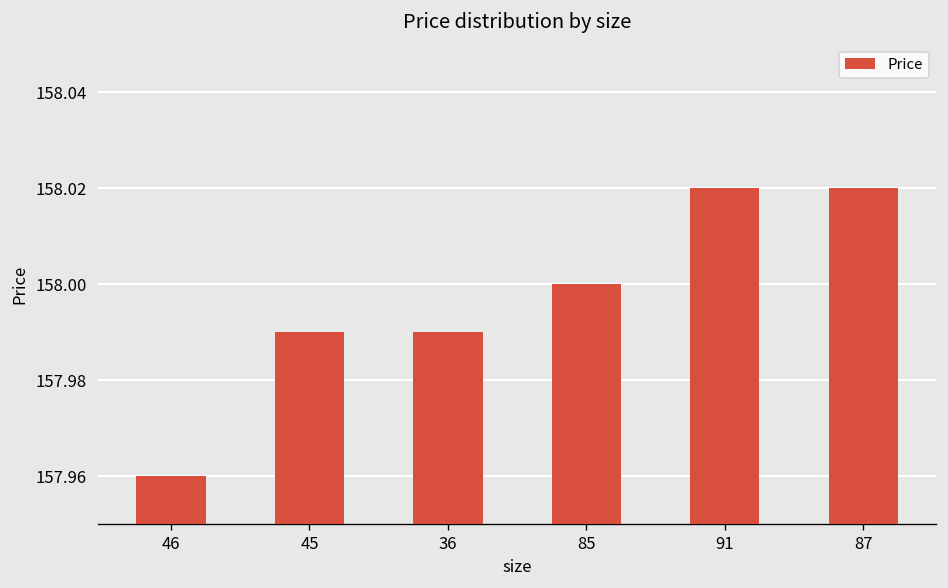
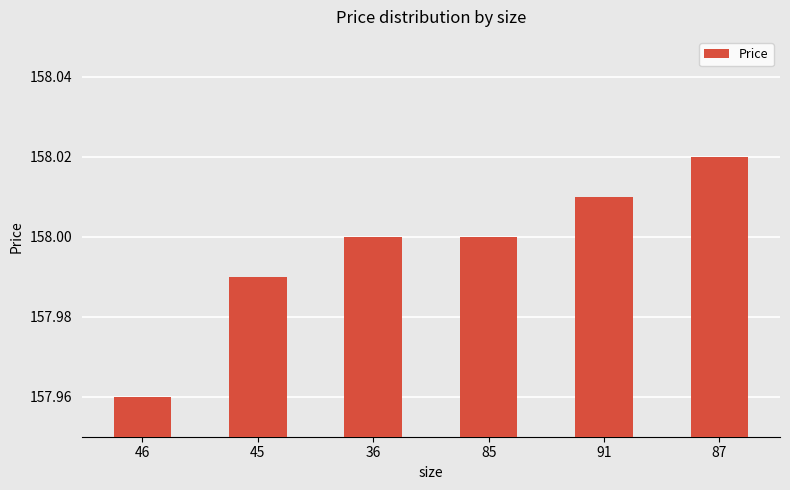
  {
    "46": 157.96,
    "45": 157.99,
-   "36": 157.99,
+   "36": 158.00,
    "85": 158.00,
-   "91": 158.02,
+   "91": 158.01,
    "87": 158.02
  }
